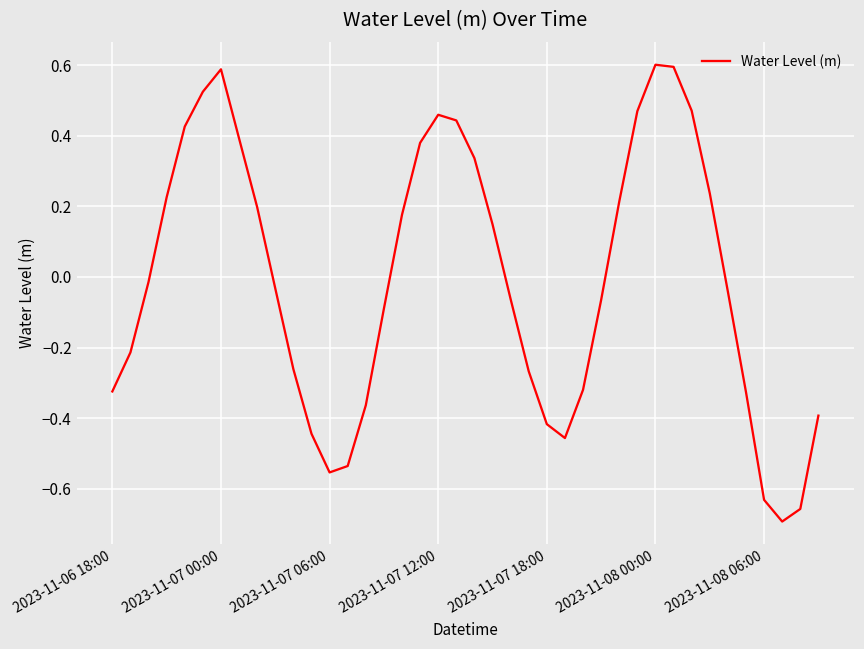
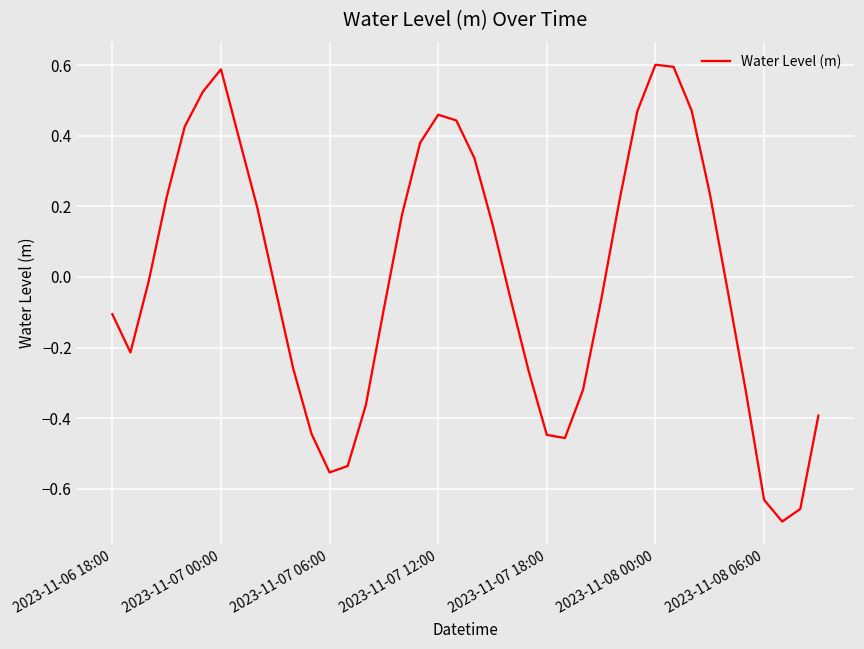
  {
-   "2023-11-06 18:00": -0.32,
+   "2023-11-06 18:00": -0.11,
    "2023-11-07 00:00": 0.59,
    "2023-11-07 06:00": -0.55,
    "2023-11-07 12:00": 0.46,
-   "2023-11-07 18:00": -0.42,
+   "2023-11-07 18:00": -0.45,
    "2023-11-08 00:00": 0.60,
    "2023-11-08 06:00": -0.63
  }
